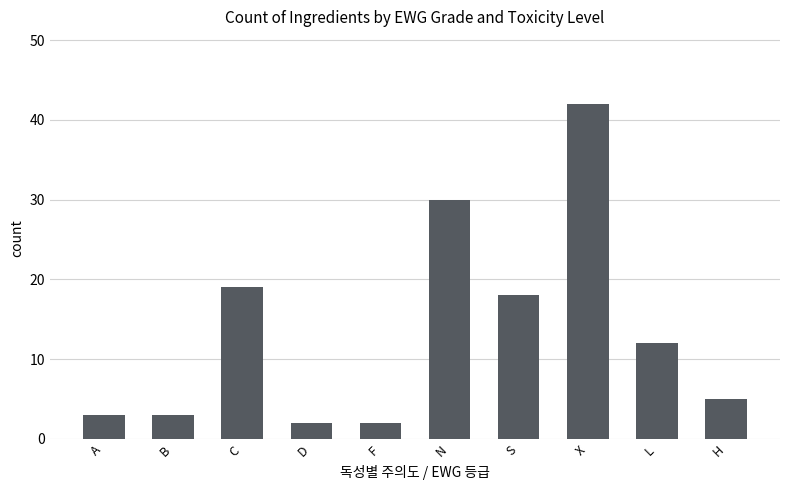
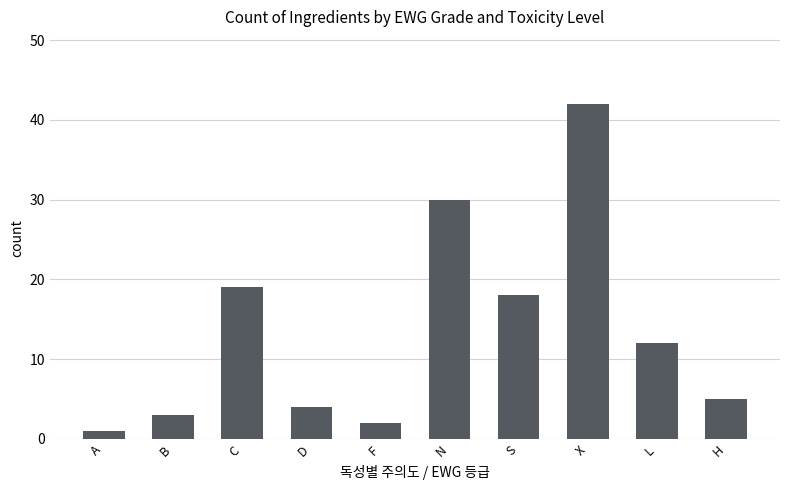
  {
-   "A": 3,
+   "A": 1,
    "B": 3,
    "C": 19,
-   "D": 2,
+   "D": 4,
    "F": 2,
    "N": 30,
    "S": 18,
    "X": 42,
    "L": 12,
    "H": 5
  }
